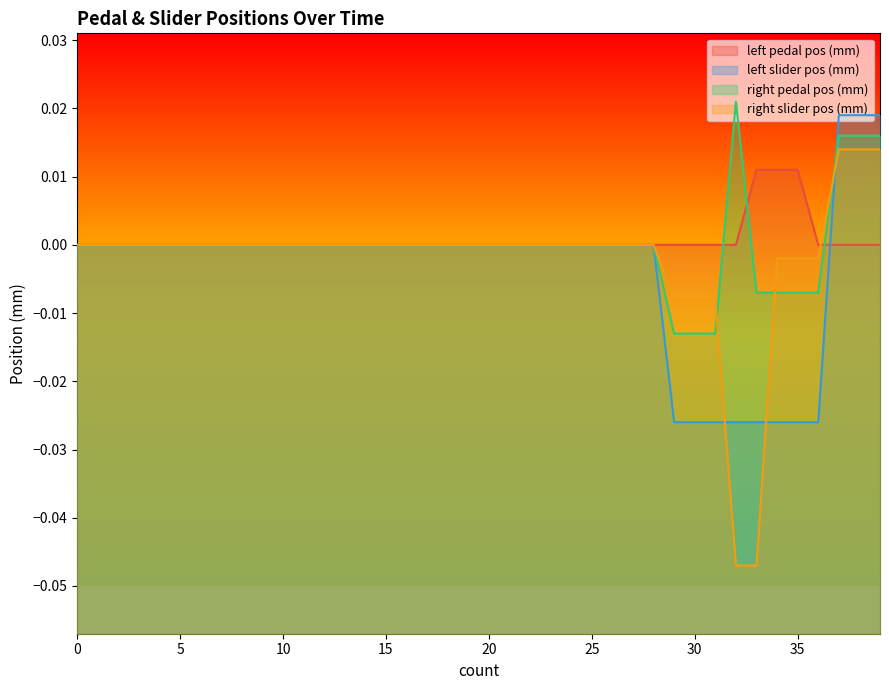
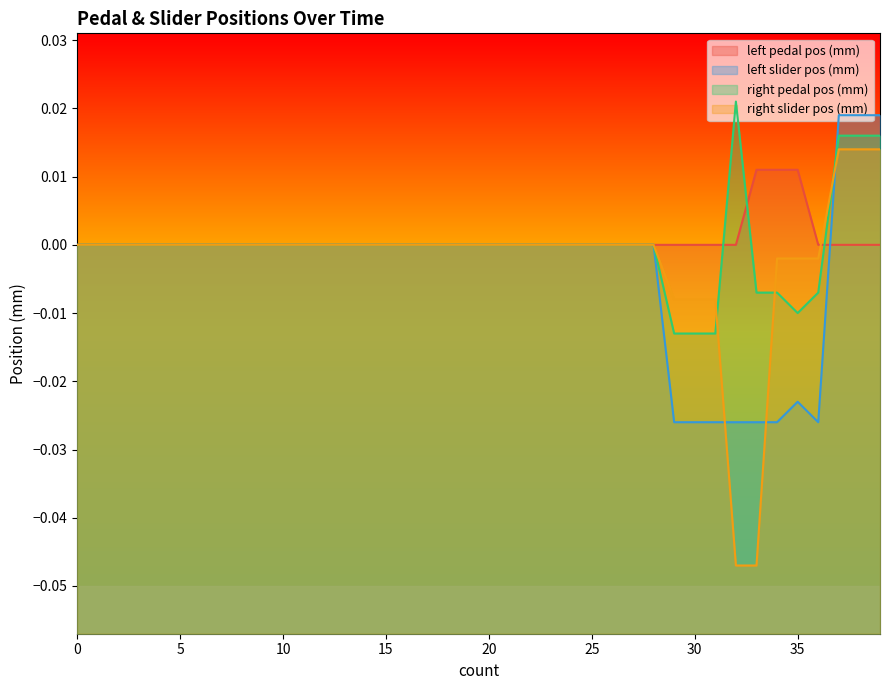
  {
    "left slider pos (mm)": {
      "30": -0.026,
-     "35": -0.026
+     "35": -0.023
    },
    "right pedal pos (mm)": {
      "30": -0.013,
-     "35": -0.007
+     "35": -0.010
    }
  }
